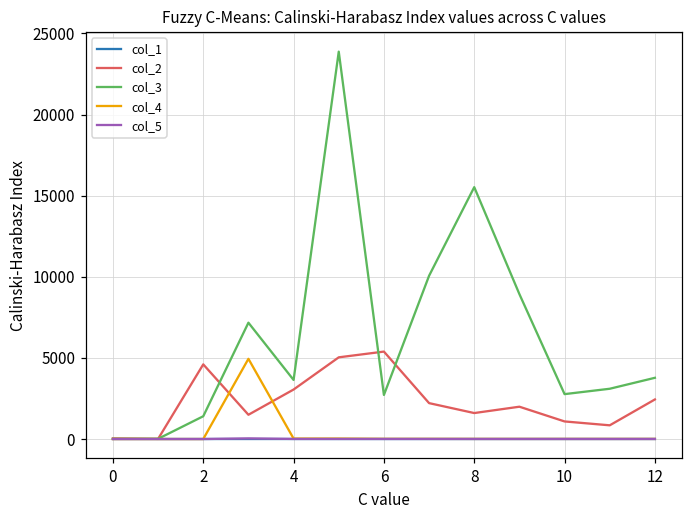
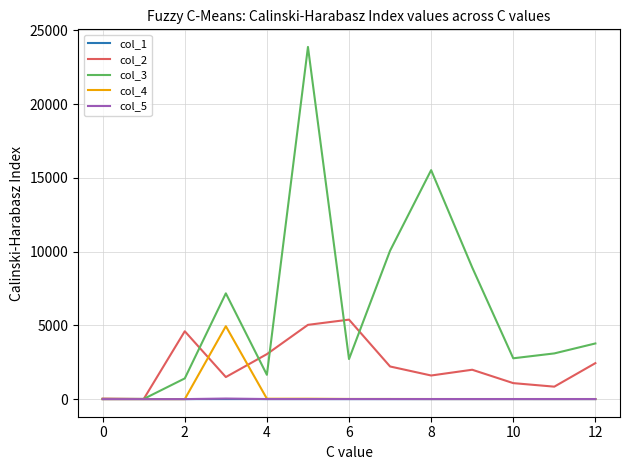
  {
    "col_2": {
      "2": 4600,
      "4": 3100,
      "6": 5400,
      "8": 1600,
      "10": 1100,
      "12": 2400
    },
    "col_3": {
      "2": 1400,
-     "4": 3600,
+     "4": 1600,
      "6": 2700,
      "8": 15500,
      "10": 2800,
      "12": 3800
    }
  }
